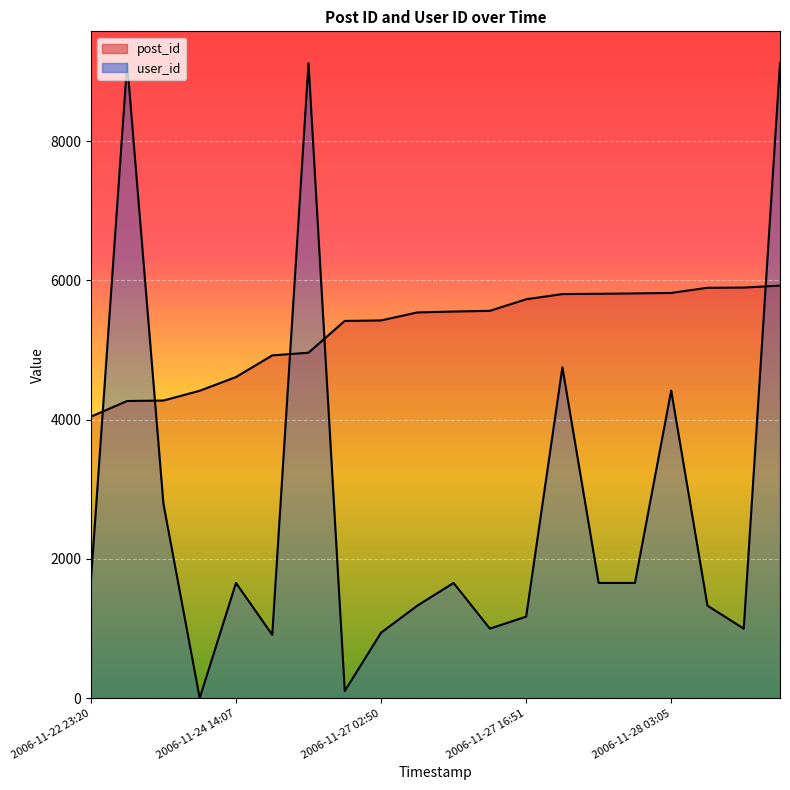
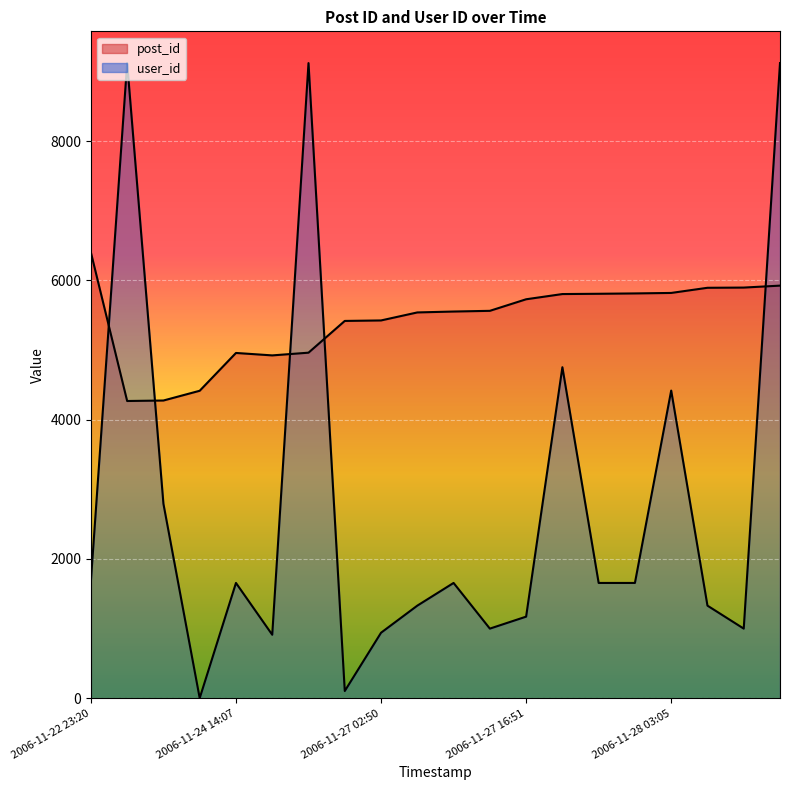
  {
    "post_id": {
-     "2006-11-22 23:20": 4000,
-     "2006-11-24 14:07": 4600,
+     "2006-11-22 23:20": 6400,
+     "2006-11-24 14:07": 5000,
      "2006-11-27 02:50": 5400,
      "2006-11-27 16:51": 5700,
      "2006-11-28 03:05": 5800
    },
    "user_id": {
      "2006-11-22 23:20": 1700,
      "2006-11-24 14:07": 1700,
      "2006-11-27 02:50": 900,
      "2006-11-27 16:51": 1200,
      "2006-11-28 03:05": 4400
    }
  }
